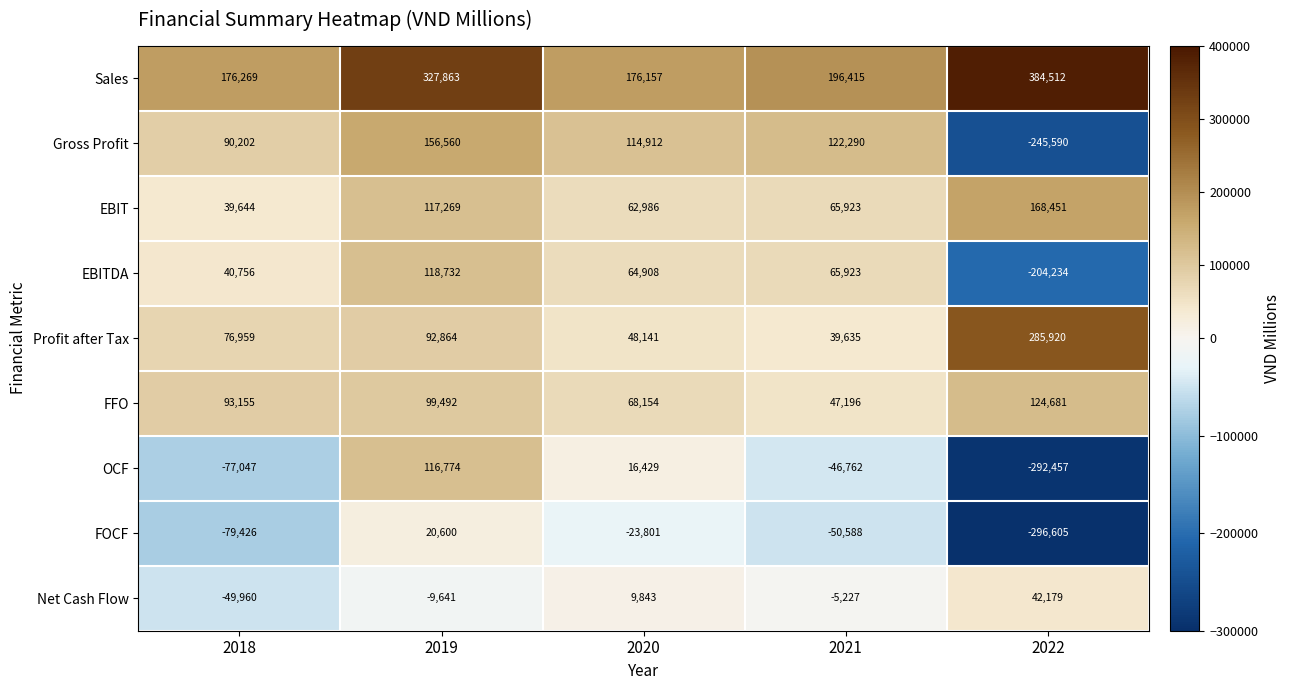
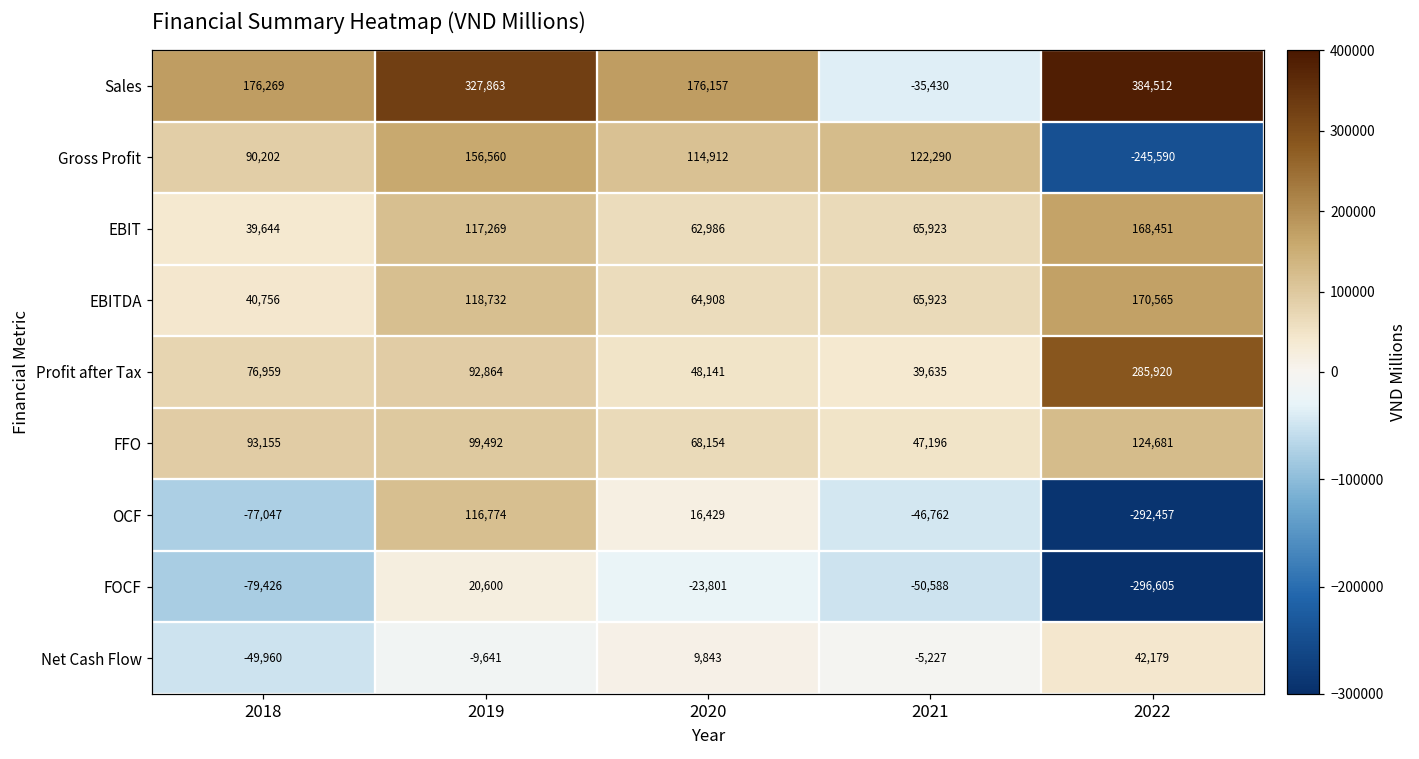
  {
    "Sales": {
      "2018": "176,269",
      "2019": "327,863",
      "2020": "176,157",
-     "2021": "196,415",
+     "2021": "-35,430",
      "2022": "384,512"
    },
    "Gross Profit": {
      "2018": "90,202",
      "2019": "156,560",
      "2020": "114,912",
      "2021": "122,290",
      "2022": "-245,590"
    },
    "EBIT": {
      "2018": "39,644",
      "2019": "117,269",
      "2020": "62,986",
      "2021": "65,923",
      "2022": "168,451"
    },
    "EBITDA": {
      "2018": "40,756",
      "2019": "118,732",
      "2020": "64,908",
      "2021": "65,923",
-     "2022": "-204,234"
+     "2022": "170,565"
    },
    "Profit after Tax": {
      "2018": "76,959",
      "2019": "92,864",
      "2020": "48,141",
      "2021": "39,635",
      "2022": "285,920"
    },
    "FFO": {
      "2018": "93,155",
      "2019": "99,492",
      "2020": "68,154",
      "2021": "47,196",
      "2022": "124,681"
    },
    "OCF": {
      "2018": "-77,047",
      "2019": "116,774",
      "2020": "16,429",
      "2021": "-46,762",
      "2022": "-292,457"
    },
    "FOCF": {
      "2018": "-79,426",
      "2019": "20,600",
      "2020": "-23,801",
      "2021": "-50,588",
      "2022": "-296,605"
    },
    "Net Cash Flow": {
      "2018": "-49,960",
      "2019": "-9,641",
      "2020": "9,843",
      "2021": "-5,227",
      "2022": "42,179"
    }
  }
